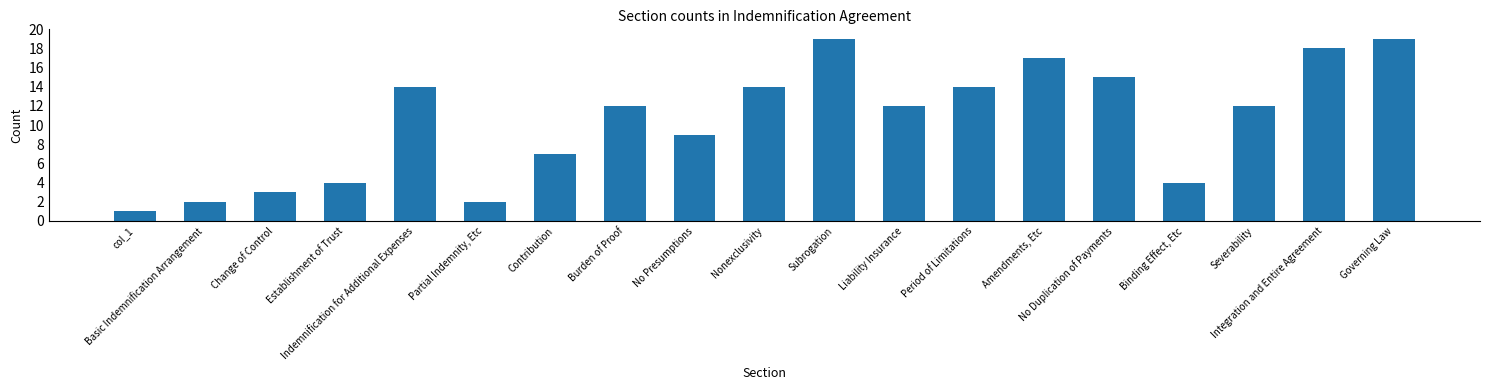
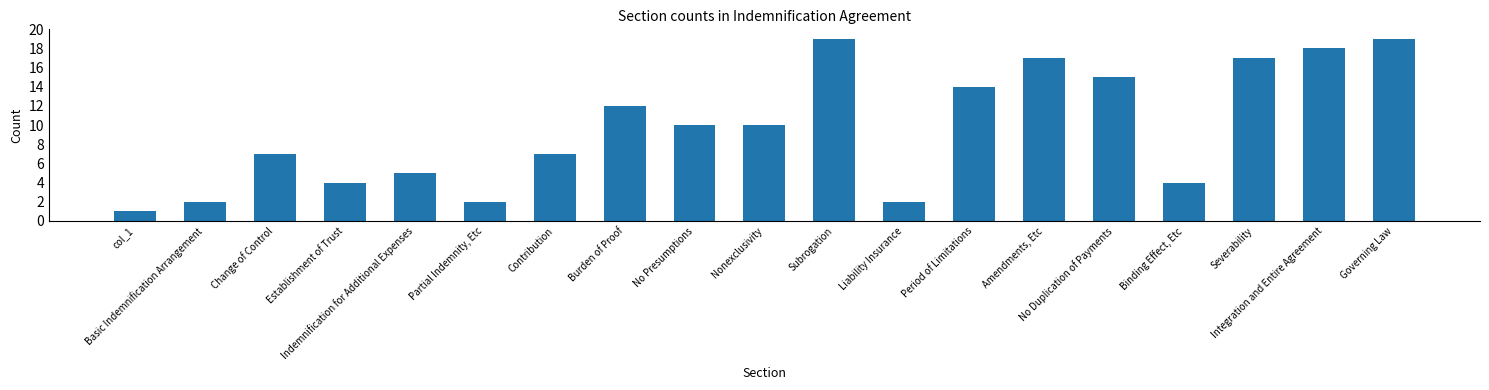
  {
    "col_1": 1,
    "Basic Indemnification Arrangement": 2,
-   "Change of Control": 3,
+   "Change of Control": 7,
    "Establishment of Trust": 4,
-   "Indemnification for Additional Expenses": 14,
+   "Indemnification for Additional Expenses": 5,
    "Partial Indemnity, Etc": 2,
    "Contribution": 7,
    "Burden of Proof": 12,
-   "No Presumptions": 9,
-   "Nonexclusivity": 14,
+   "No Presumptions": 10,
+   "Nonexclusivity": 10,
    "Subrogation": 19,
-   "Liability Insurance": 12,
+   "Liability Insurance": 2,
    "Period of Limitations": 14,
    "Amendments, Etc": 17,
    "No Duplication of Payments": 15,
    "Binding Effect, Etc": 4,
-   "Severability": 12,
+   "Severability": 17,
    "Integration and Entire Agreement": 18,
    "Governing Law": 19
  }
